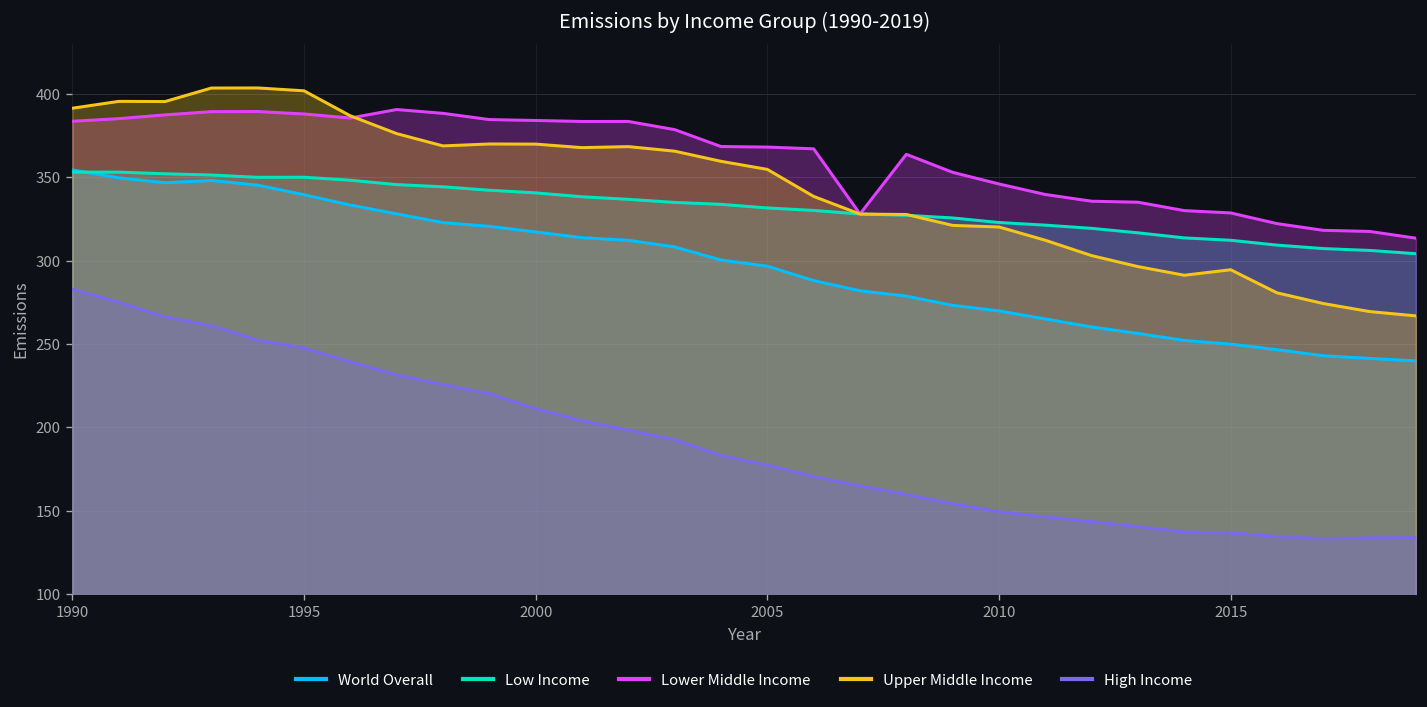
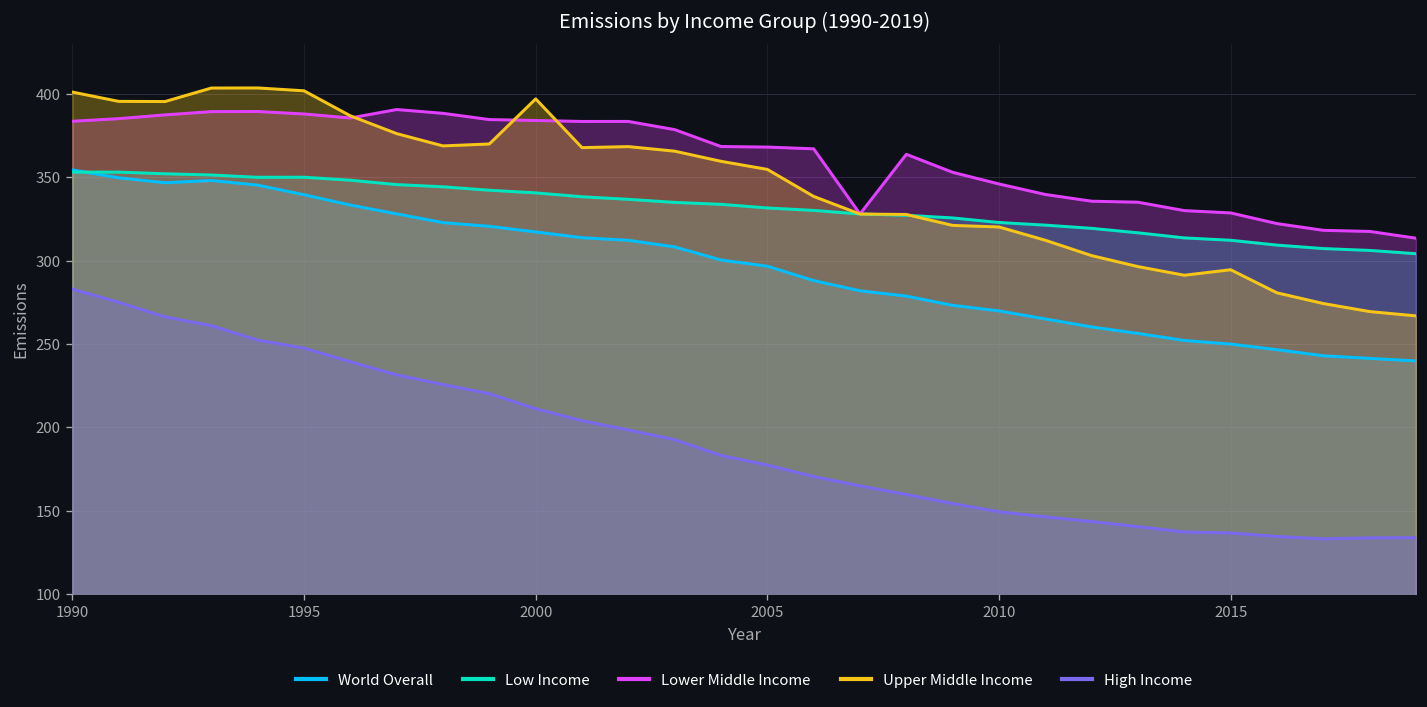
  {
    "Upper Middle Income": {
-     "1990": 392,
+     "1990": 401,
      "1995": 402,
-     "2000": 370,
+     "2000": 397,
      "2005": 355,
      "2010": 320,
      "2015": 295
    }
  }
